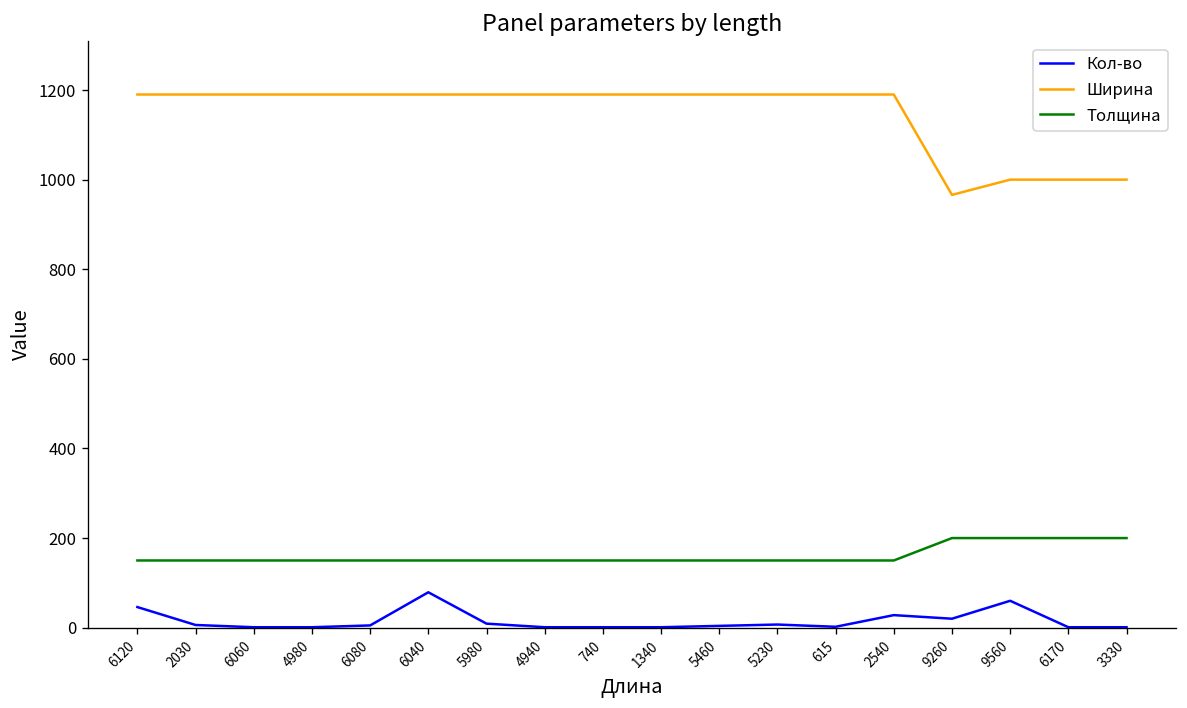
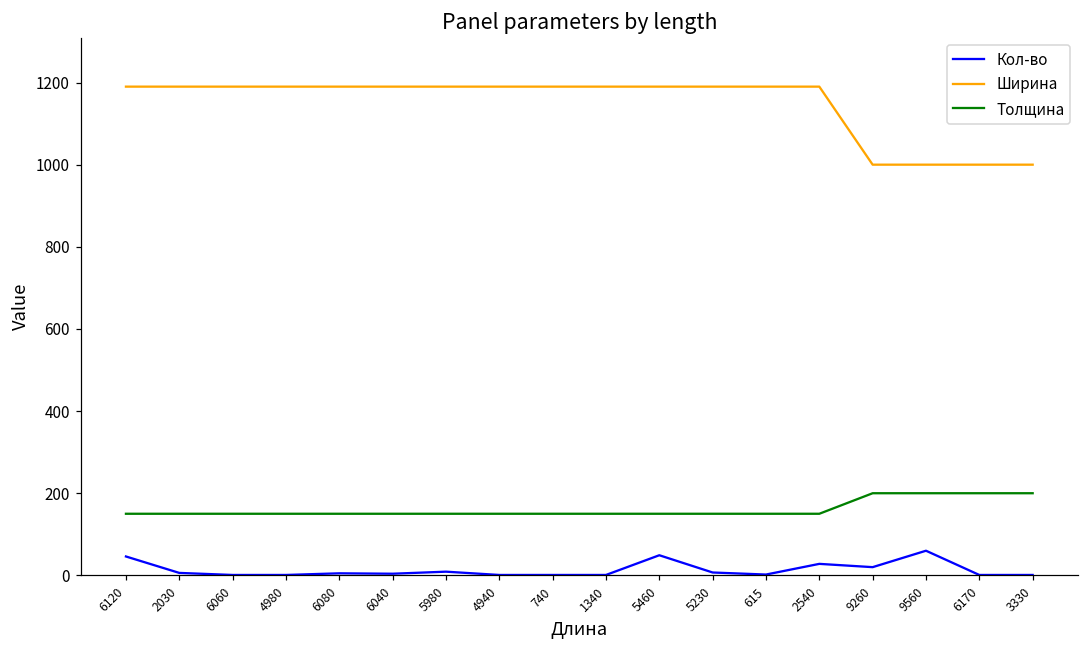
  {
    "Кол-во": {
      "6120": 50,
      "2030": 10,
      "6060": 0,
      "4980": 0,
      "6080": 10,
-     "6040": 80,
+     "6040": 0,
      "5980": 10,
      "4940": 0,
      "740": 0,
      "1340": 0,
-     "5460": 0,
+     "5460": 50,
      "5230": 10,
      "615": 0,
      "2540": 30,
      "9260": 20,
      "9560": 60,
      "6170": 0,
      "3330": 0
    },
    "Ширина": {
      "6120": 1190,
      "2030": 1190,
      "6060": 1190,
      "4980": 1190,
      "6080": 1190,
      "6040": 1190,
      "5980": 1190,
      "4940": 1190,
      "740": 1190,
      "1340": 1190,
      "5460": 1190,
      "5230": 1190,
      "615": 1190,
      "2540": 1190,
-     "9260": 970,
+     "9260": 1000,
      "9560": 1000,
      "6170": 1000,
      "3330": 1000
    },
    "Толщина": {
      "6120": 150,
      "2030": 150,
      "6060": 150,
      "4980": 150,
      "6080": 150,
      "6040": 150,
      "5980": 150,
      "4940": 150,
      "740": 150,
      "1340": 150,
      "5460": 150,
      "5230": 150,
      "615": 150,
      "2540": 150,
      "9260": 200,
      "9560": 200,
      "6170": 200,
      "3330": 200
    }
  }
